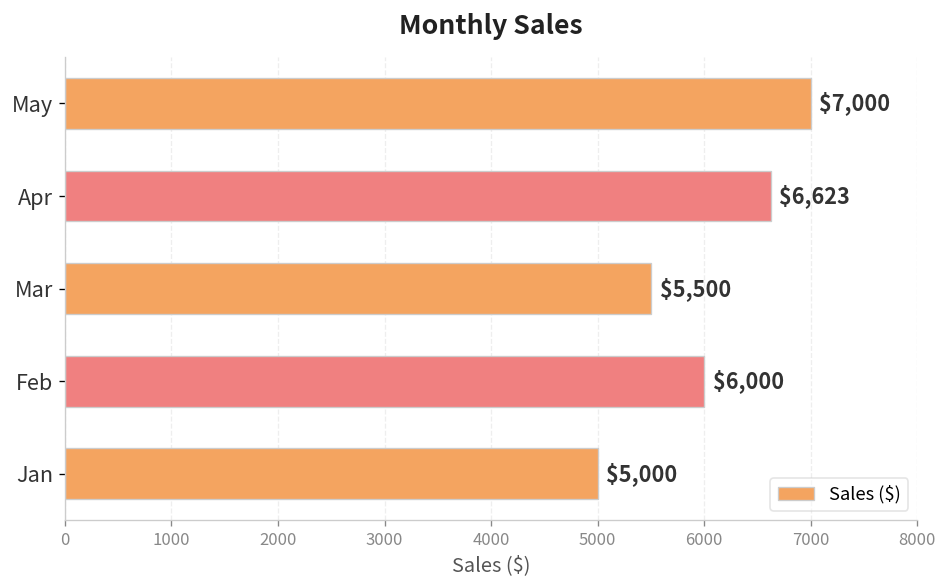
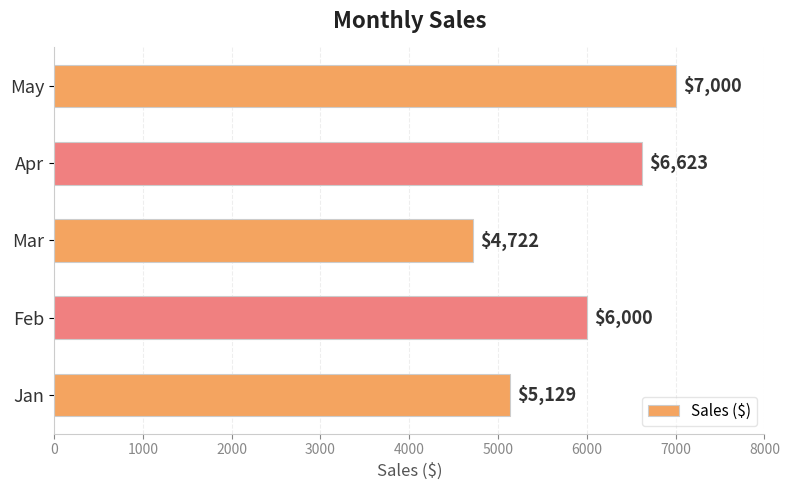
  {
    "May": "$7,000",
    "Apr": "$6,623",
-   "Mar": "$5,500",
+   "Mar": "$4,722",
    "Feb": "$6,000",
-   "Jan": "$5,000"
+   "Jan": "$5,129"
  }
